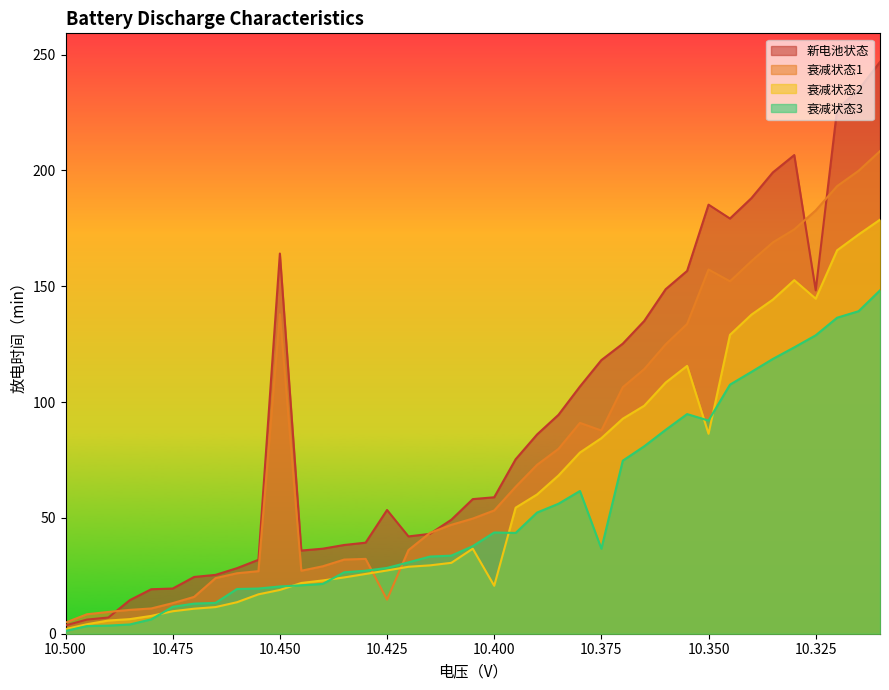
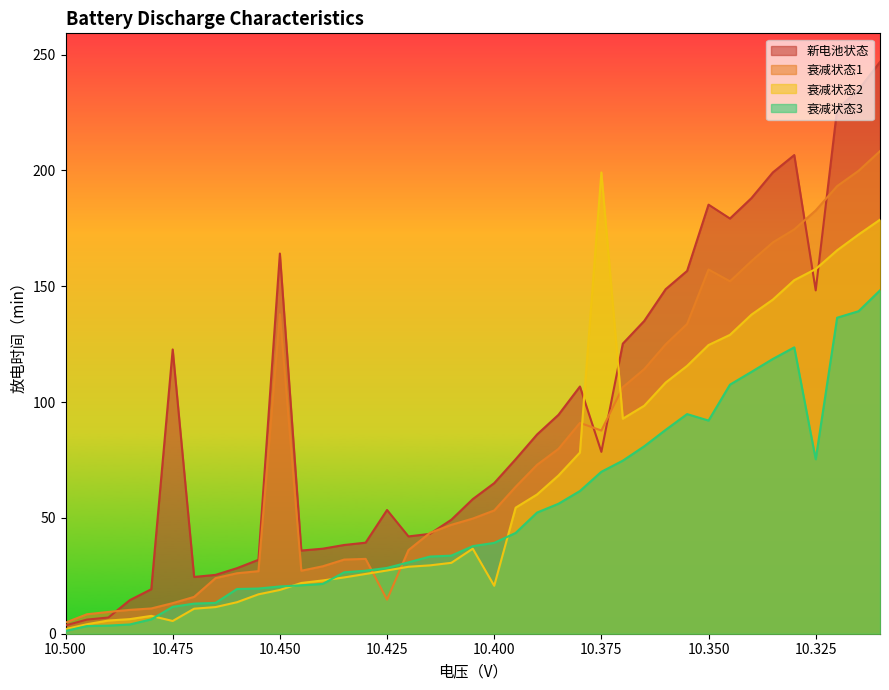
  {
    "新电池状态": {
      "10.500": 4,
-     "10.475": 20,
+     "10.475": 123,
      "10.450": 164,
      "10.425": 53,
-     "10.400": 59,
-     "10.375": 118,
+     "10.400": 65,
+     "10.375": 79,
      "10.350": 185,
      "10.325": 148
    },
    "衰减状态1": {
      "10.500": 5,
      "10.475": 13,
      "10.450": 138,
      "10.425": 15,
      "10.400": 53,
      "10.375": 88,
      "10.350": 157,
      "10.325": 183
    },
    "衰减状态2": {
-     "10.475": 10,
+     "10.475": 6,
      "10.450": 19,
      "10.425": 27,
      "10.400": 21,
-     "10.375": 84,
-     "10.350": 86,
-     "10.325": 145
+     "10.375": 199,
+     "10.350": 125,
+     "10.325": 157
    },
    "衰减状态3": {
      "10.475": 12,
      "10.450": 20,
      "10.425": 28,
-     "10.400": 44,
-     "10.375": 37,
+     "10.400": 39,
+     "10.375": 70,
      "10.350": 92,
-     "10.325": 129
+     "10.325": 75
    }
  }
